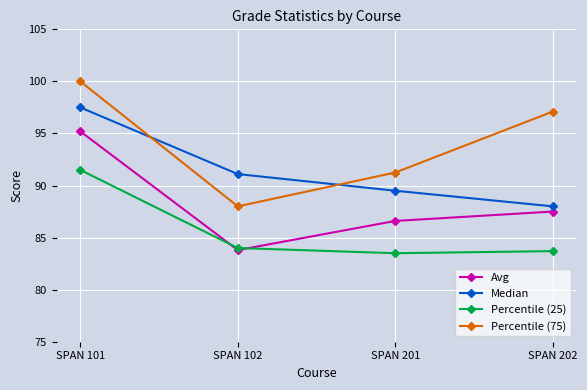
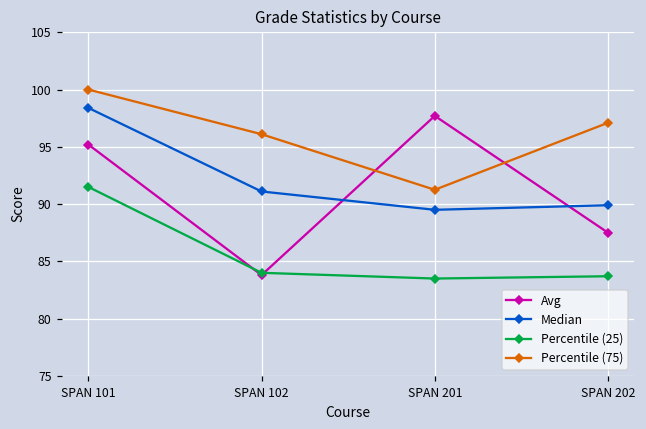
  {
    "Avg": {
      "SPAN 101": 95.2,
-     "SPAN 201": 86.6,
+     "SPAN 201": 97.7,
      "SPAN 202": 87.5
    },
    "Median": {
-     "SPAN 101": 97.5,
+     "SPAN 101": 98.4,
      "SPAN 102": 91.1,
      "SPAN 201": 89.5,
-     "SPAN 202": 88.0
+     "SPAN 202": 89.9
    },
    "Percentile (25)": {
      "SPAN 101": 91.5,
      "SPAN 201": 83.5,
      "SPAN 202": 83.7
    },
    "Percentile (75)": {
      "SPAN 101": 100.0,
-     "SPAN 102": 88.0,
+     "SPAN 102": 96.1,
      "SPAN 201": 91.3,
      "SPAN 202": 97.1
    }
  }
